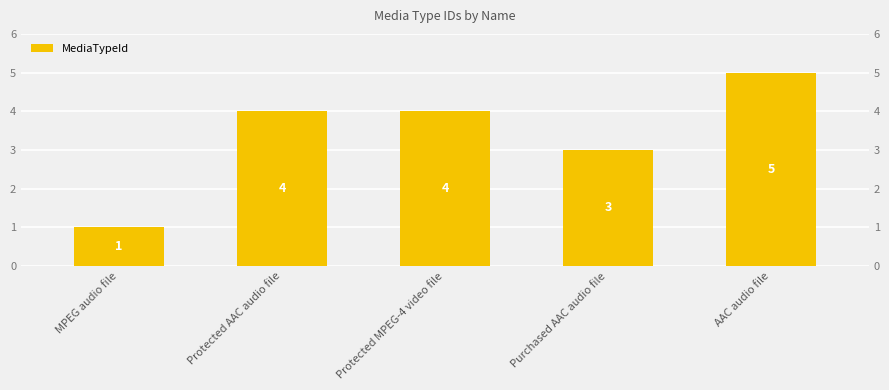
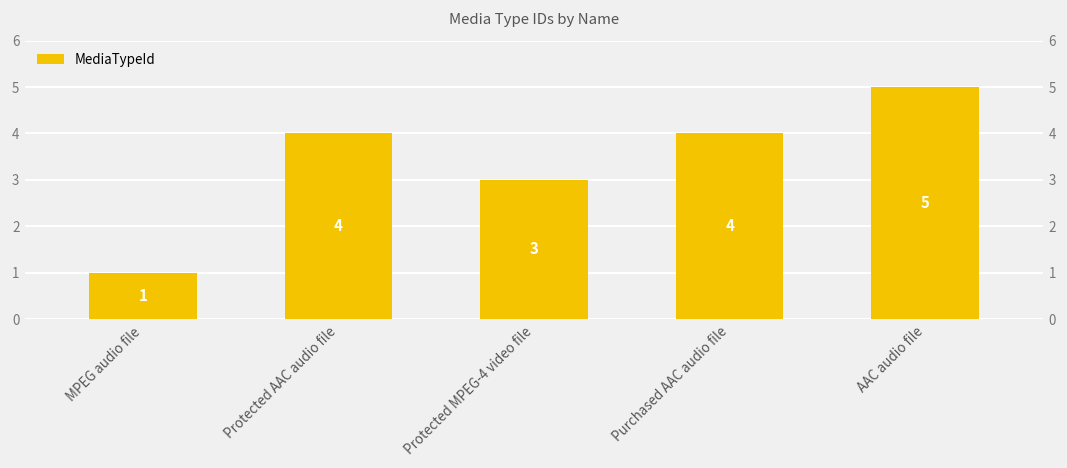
  {
    "MPEG audio file": 1,
    "Protected AAC audio file": 4,
-   "Protected MPEG-4 video file": 4,
-   "Purchased AAC audio file": 3,
+   "Protected MPEG-4 video file": 3,
+   "Purchased AAC audio file": 4,
    "AAC audio file": 5
  }
